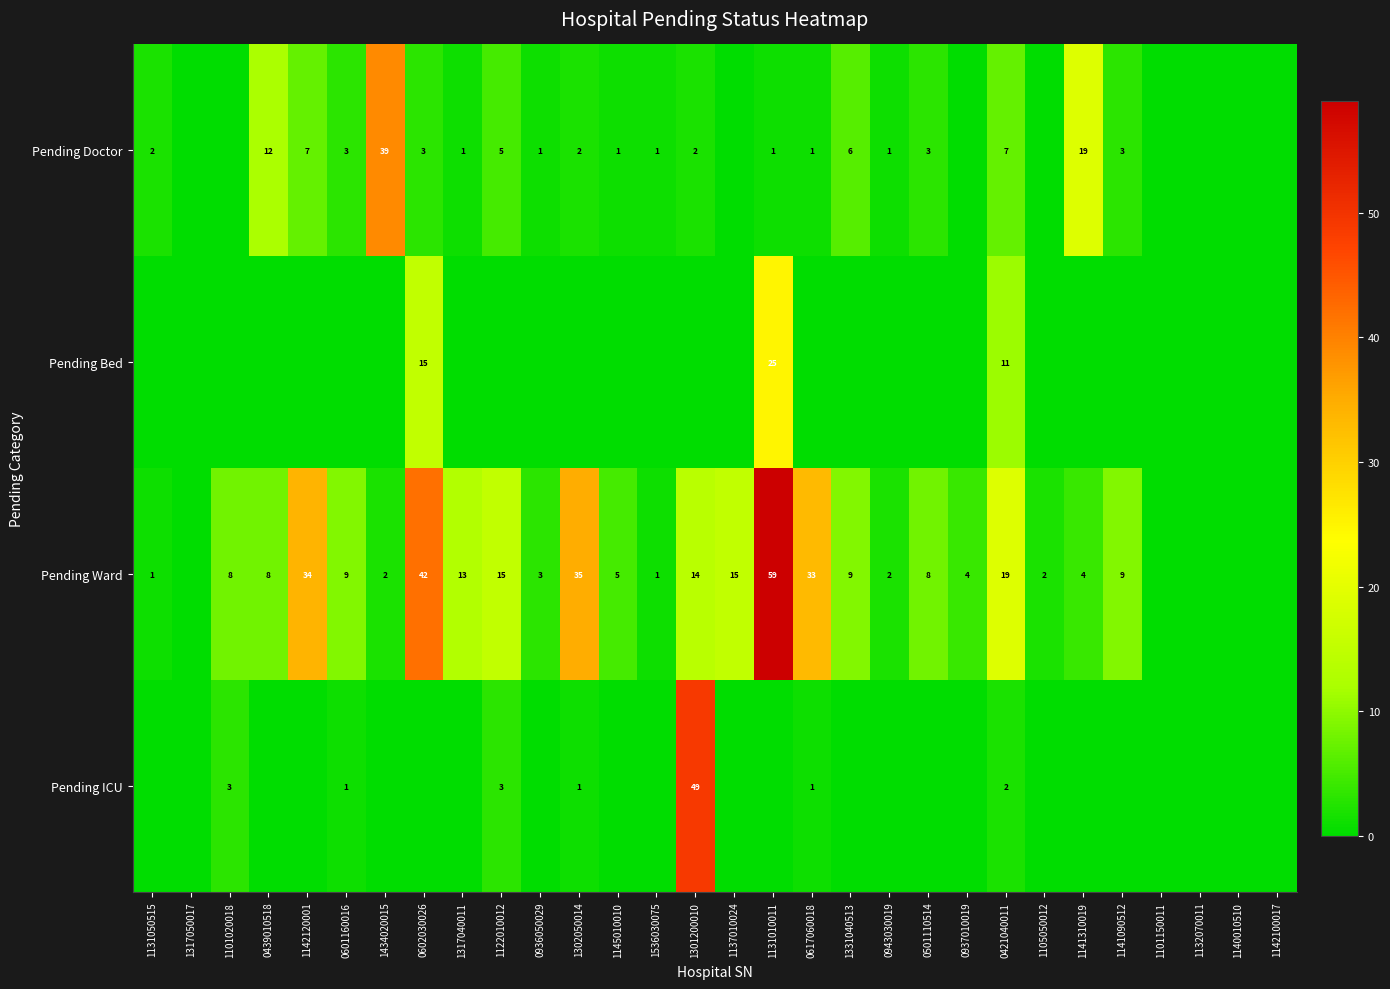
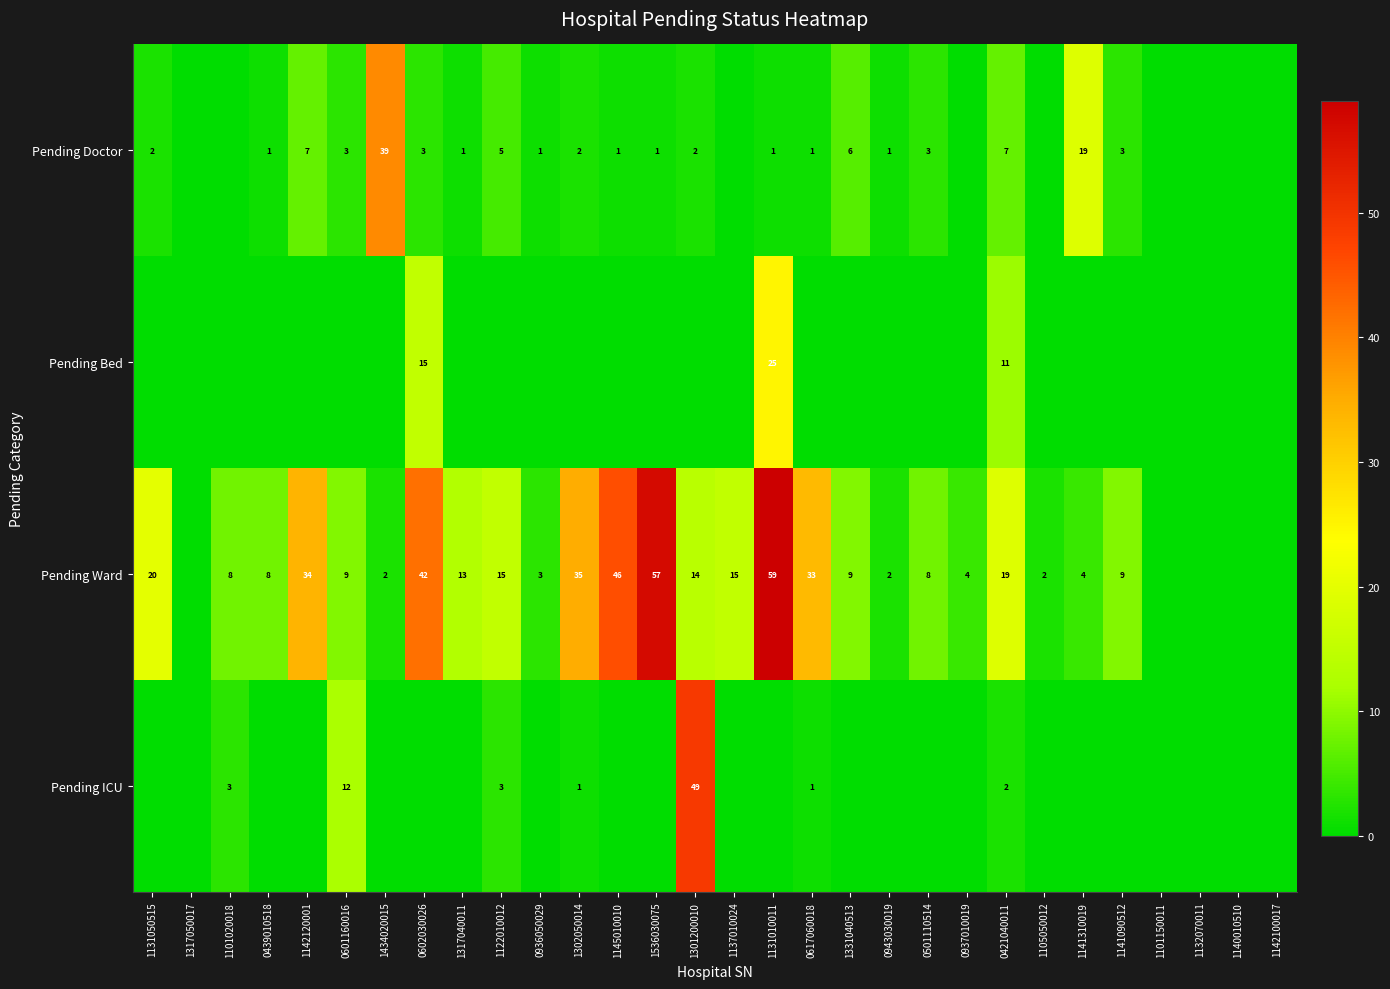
  {
    "Pending Doctor": {
      "1131050515": 2,
-     "0439010518": 12,
+     "0439010518": 1,
      "1142120001": 7,
      "0601160016": 3,
      "1434020015": 39,
      "0602030026": 3,
      "1317040011": 1,
      "1122010012": 5,
      "0936050029": 1,
      "1302050014": 2,
      "1145010010": 1,
      "1536030075": 1,
      "1301200010": 2,
      "1131010011": 1,
      "0617060018": 1,
      "1331040513": 6,
      "0943030019": 1,
      "0501110514": 3,
      "0421040011": 7,
      "1141310019": 19,
      "1141090512": 3
    },
    "Pending Bed": {
      "0602030026": 15,
      "1131010011": 25,
      "0421040011": 11
    },
    "Pending Ward": {
-     "1131050515": 1,
+     "1131050515": 20,
      "1101020018": 8,
      "0439010518": 8,
      "1142120001": 34,
      "0601160016": 9,
      "1434020015": 2,
      "0602030026": 42,
      "1317040011": 13,
      "1122010012": 15,
      "0936050029": 3,
      "1302050014": 35,
-     "1145010010": 5,
-     "1536030075": 1,
+     "1145010010": 46,
+     "1536030075": 57,
      "1301200010": 14,
      "1137010024": 15,
      "1131010011": 59,
      "0617060018": 33,
      "1331040513": 9,
      "0943030019": 2,
      "0501110514": 8,
      "0937010019": 4,
      "0421040011": 19,
      "1105050012": 2,
      "1141310019": 4,
      "1141090512": 9
    },
    "Pending ICU": {
      "1101020018": 3,
-     "0601160016": 1,
+     "0601160016": 12,
      "1122010012": 3,
      "1302050014": 1,
      "1301200010": 49,
      "0617060018": 1,
      "0421040011": 2
    }
  }
